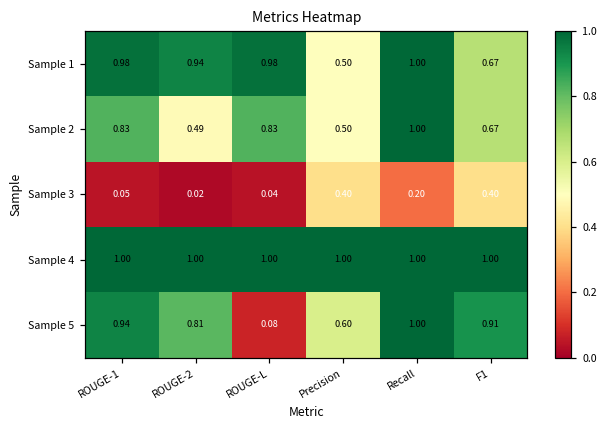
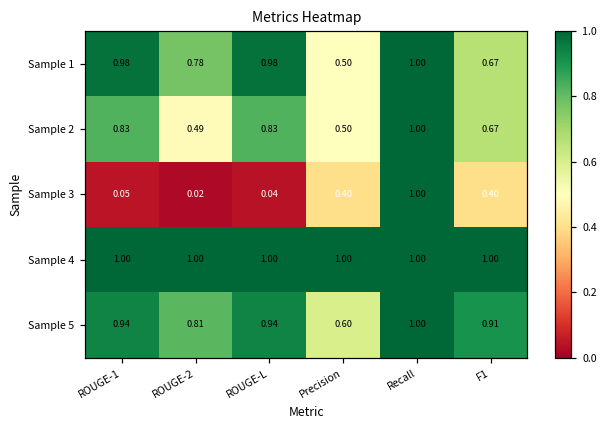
  {
    "Sample 1": {
      "ROUGE-1": 0.98,
-     "ROUGE-2": 0.94,
+     "ROUGE-2": 0.78,
      "ROUGE-L": 0.98,
      "Precision": 0.50,
      "Recall": 1.00,
      "F1": 0.67
    },
    "Sample 2": {
      "ROUGE-1": 0.83,
      "ROUGE-2": 0.49,
      "ROUGE-L": 0.83,
      "Precision": 0.50,
      "Recall": 1.00,
      "F1": 0.67
    },
    "Sample 3": {
      "ROUGE-1": 0.05,
      "ROUGE-2": 0.02,
      "ROUGE-L": 0.04,
      "Precision": 0.40,
-     "Recall": 0.20,
+     "Recall": 1.00,
      "F1": 0.40
    },
    "Sample 4": {
      "ROUGE-1": 1.00,
      "ROUGE-2": 1.00,
      "ROUGE-L": 1.00,
      "Precision": 1.00,
      "Recall": 1.00,
      "F1": 1.00
    },
    "Sample 5": {
      "ROUGE-1": 0.94,
      "ROUGE-2": 0.81,
-     "ROUGE-L": 0.08,
+     "ROUGE-L": 0.94,
      "Precision": 0.60,
      "Recall": 1.00,
      "F1": 0.91
    }
  }
